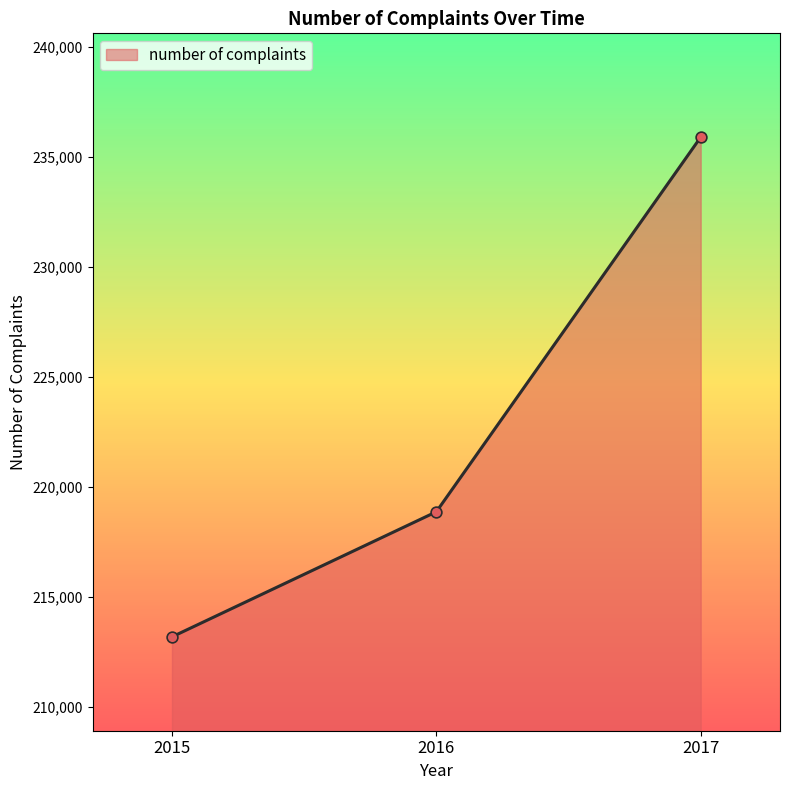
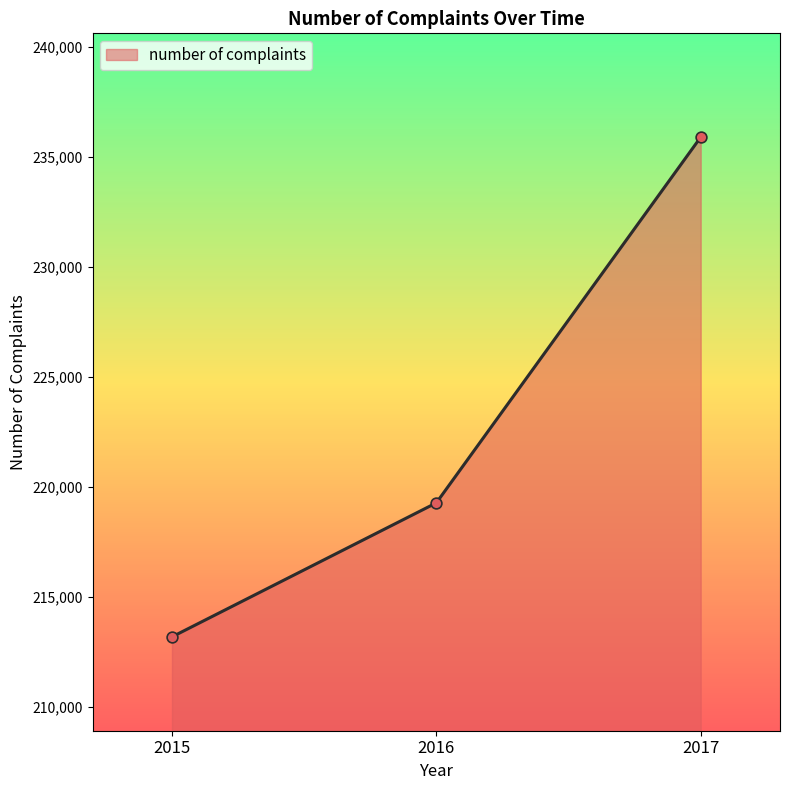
  {
    "2015": "213,200",
-   "2016": "218,900",
+   "2016": "219,300",
    "2017": "235,900"
  }
